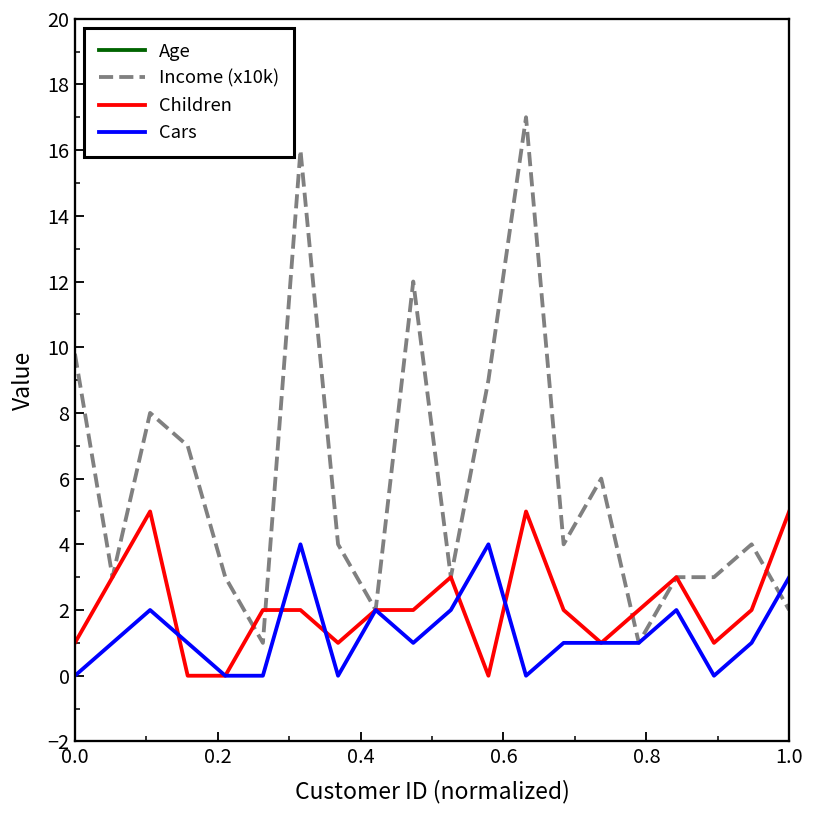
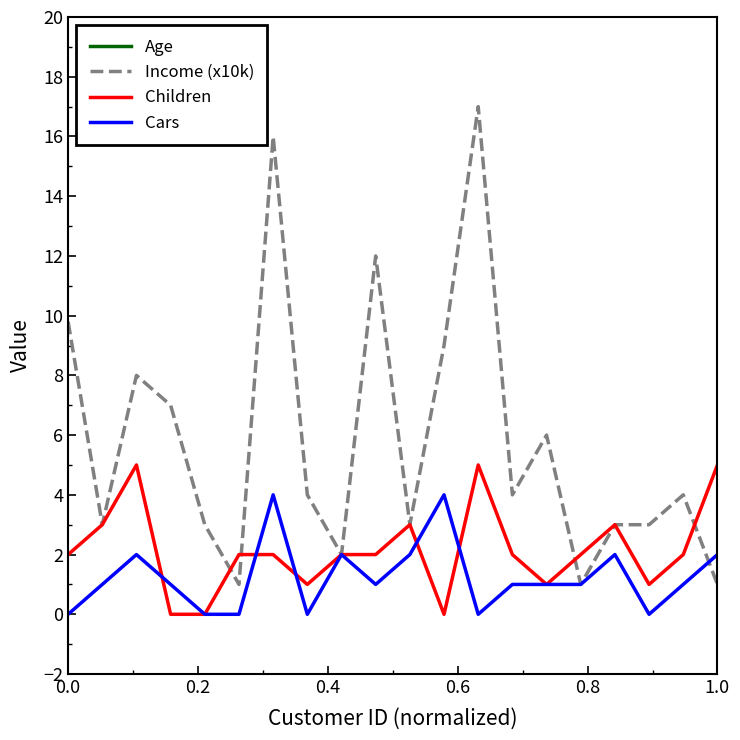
  {
    "Income (x10k)": {
      "0.0": 9.8,
-     "1.0": 2
+     "1.0": 1
    },
    "Children": {
-     "0.0": 1,
+     "0.0": 2,
      "1.0": 5
    },
    "Cars": {
      "0.0": 0,
-     "1.0": 3
+     "1.0": 2
    }
  }
